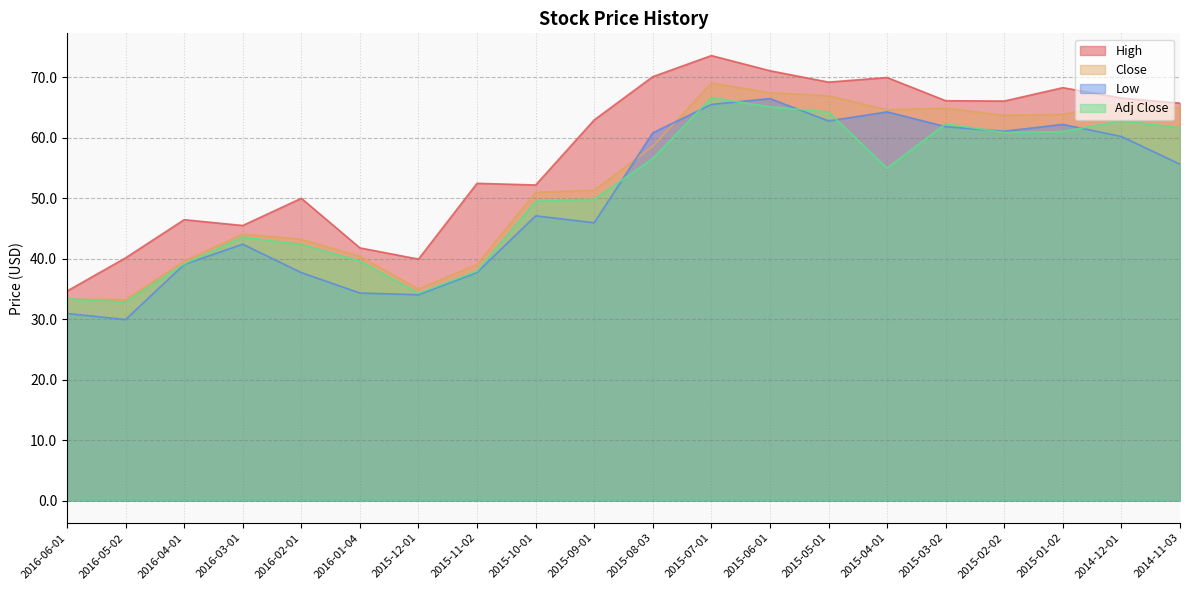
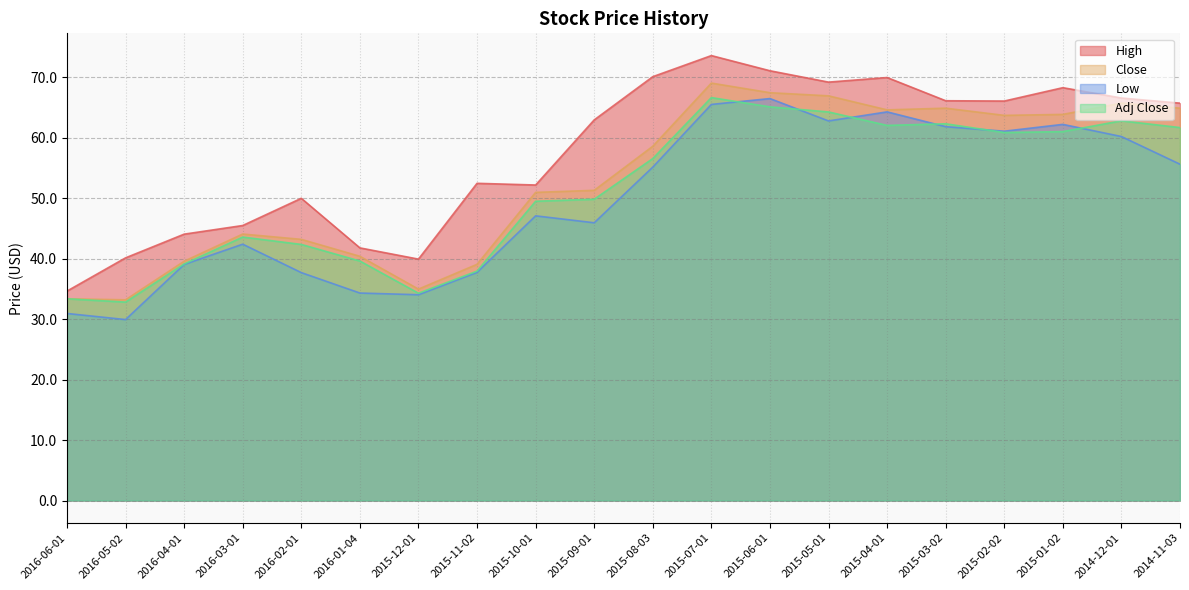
  {
    "High": {
      "2016-06-01": 35,
      "2016-05-02": 40,
-     "2016-04-01": 46,
+     "2016-04-01": 44,
      "2016-03-01": 46,
      "2016-02-01": 50,
      "2016-01-04": 42,
      "2015-12-01": 40,
      "2015-11-02": 52,
      "2015-10-01": 52,
      "2015-09-01": 63,
      "2015-08-03": 70,
      "2015-07-01": 74,
      "2015-06-01": 71,
      "2015-05-01": 69,
      "2015-04-01": 70,
      "2015-03-02": 66,
      "2015-02-02": 66,
      "2015-01-02": 68,
      "2014-11-03": 66
    },
    "Close": {
      "2016-04-01": 40,
      "2016-03-01": 44,
      "2016-02-01": 43,
      "2016-01-04": 40,
      "2015-12-01": 35,
      "2015-11-02": 39,
      "2015-10-01": 51,
      "2015-09-01": 51,
      "2015-08-03": 59,
      "2015-07-01": 69,
      "2015-06-01": 67,
      "2015-05-01": 67,
      "2015-03-02": 65,
      "2015-02-02": 64,
      "2015-01-02": 64,
      "2014-11-03": 65
    },
    "Low": {
      "2016-06-01": 31,
      "2016-05-02": 30,
      "2016-03-01": 42,
      "2016-02-01": 38,
      "2016-01-04": 34,
      "2015-10-01": 47,
      "2015-09-01": 46,
-     "2015-08-03": 61,
+     "2015-08-03": 55,
      "2015-07-01": 66,
      "2015-06-01": 67,
      "2015-05-01": 63,
      "2015-03-02": 62,
      "2015-01-02": 62,
      "2014-12-01": 60,
      "2014-11-03": 56
    },
    "Adj Close": {
      "2016-03-01": 44,
      "2016-02-01": 42,
      "2016-01-04": 40,
      "2015-10-01": 50,
      "2015-09-01": 50,
      "2015-08-03": 57,
      "2015-07-01": 67,
      "2015-06-01": 65,
      "2015-05-01": 64,
-     "2015-04-01": 55,
+     "2015-04-01": 62,
      "2015-03-02": 62,
      "2015-01-02": 61,
      "2014-12-01": 63,
      "2014-11-03": 62
    }
  }
